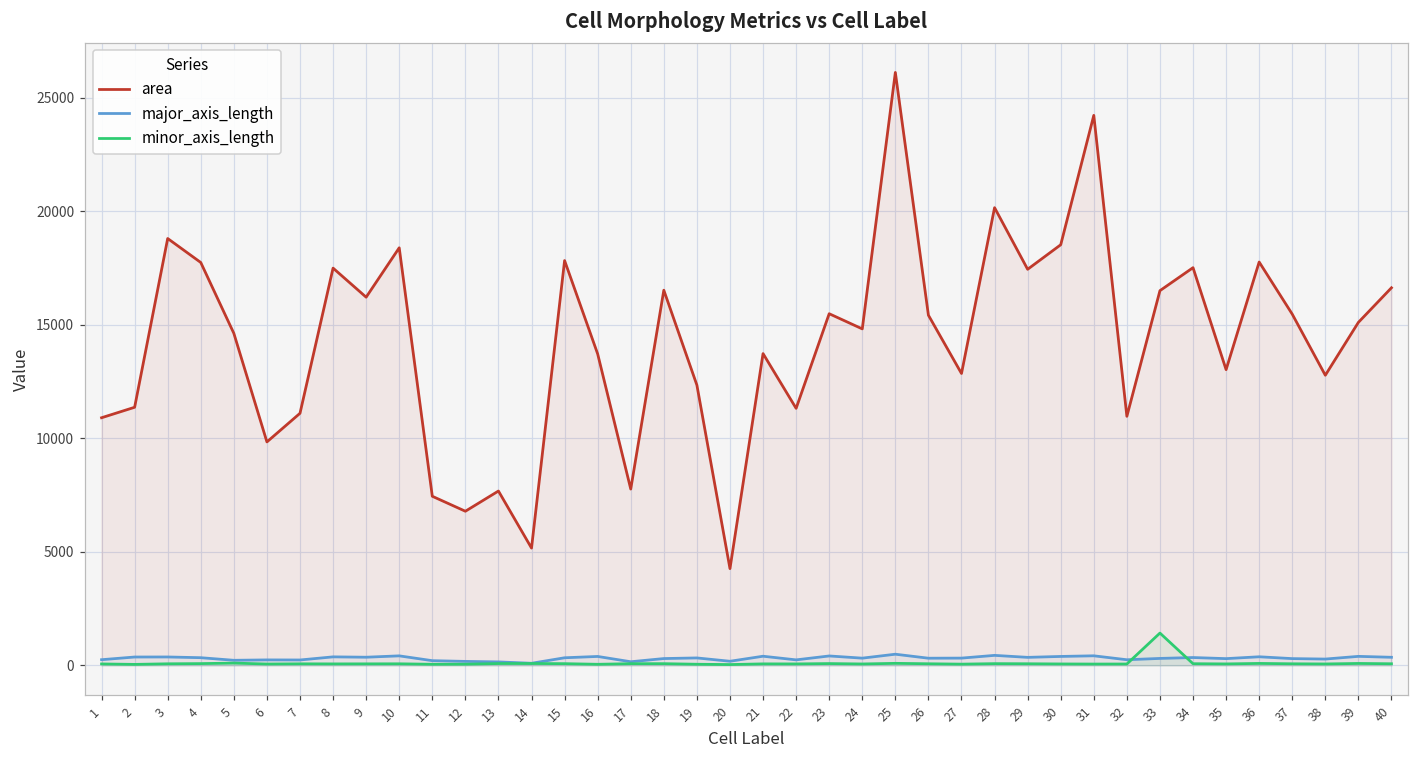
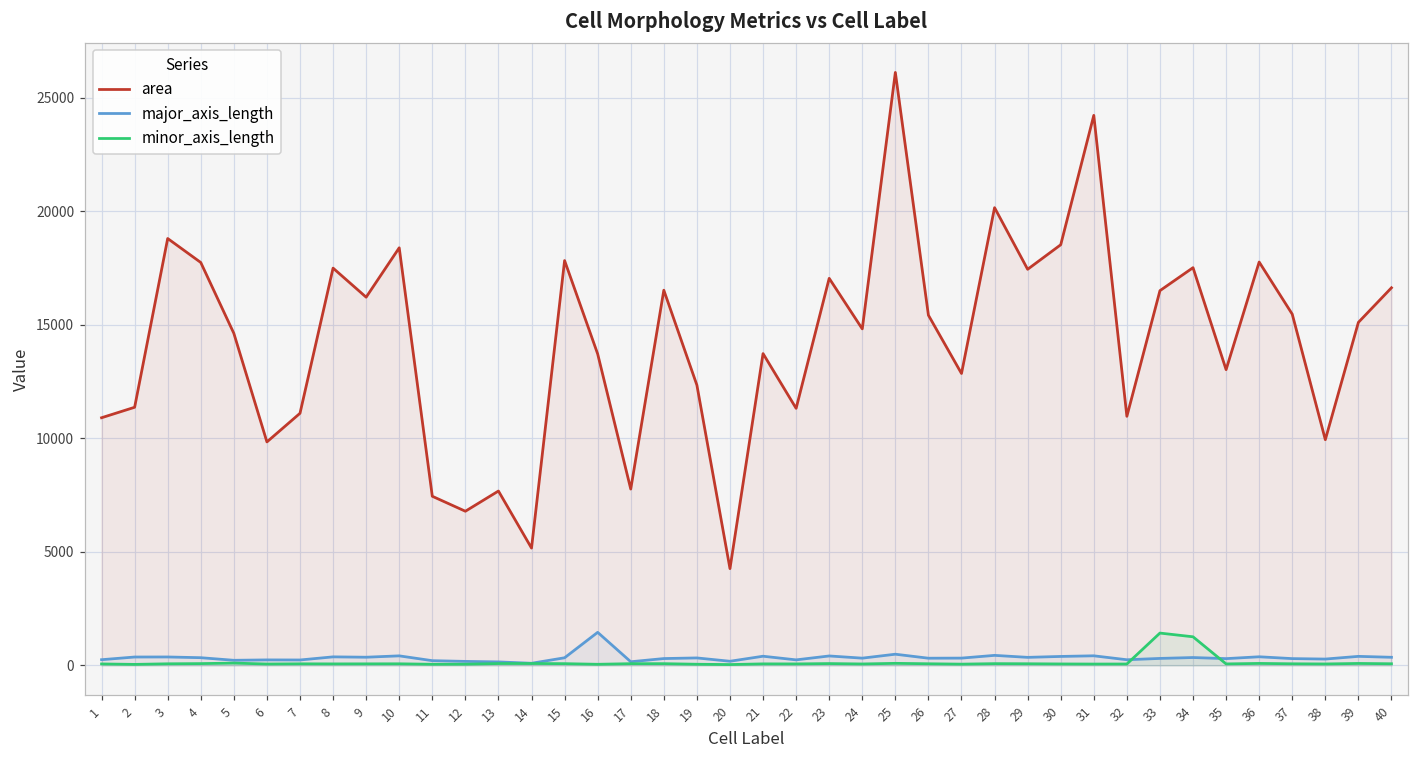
  {
    "area": {
      "1": 10900,
      "2": 11400,
      "3": 18800,
      "4": 17700,
      "5": 14600,
      "6": 9800,
      "7": 11100,
      "8": 17500,
      "9": 16200,
      "10": 18400,
      "11": 7400,
      "12": 6800,
      "13": 7700,
      "14": 5200,
      "15": 17800,
      "16": 13700,
      "17": 7800,
      "18": 16500,
      "19": 12300,
      "20": 4300,
      "21": 13700,
      "22": 11300,
-     "23": 15500,
+     "23": 17000,
      "24": 14800,
      "25": 26100,
      "26": 15400,
      "27": 12800,
      "28": 20200,
      "29": 17400,
      "30": 18500,
      "31": 24200,
      "32": 11000,
      "33": 16500,
      "34": 17500,
      "35": 13000,
      "36": 17800,
      "37": 15500,
-     "38": 12800,
+     "38": 9900,
      "39": 15100,
      "40": 16600
    },
    "major_axis_length": {
      "1": 200,
      "2": 400,
      "3": 400,
      "4": 300,
      "6": 200,
      "7": 200,
      "8": 400,
      "9": 400,
      "10": 400,
      "11": 200,
      "15": 300,
-     "16": 400,
+     "16": 1500,
      "18": 300,
      "19": 300,
      "20": 200,
      "21": 400,
      "22": 200,
      "23": 400,
      "24": 300,
      "25": 500,
      "26": 300,
      "27": 300,
      "28": 400,
      "29": 400,
      "30": 400,
      "31": 400,
      "32": 200,
      "33": 300,
      "34": 300,
      "35": 300,
      "36": 400,
      "37": 300,
      "38": 300,
      "39": 400,
      "40": 400
    },
    "minor_axis_length": {
      "1": 100,
      "2": 0,
      "3": 100,
      "4": 100,
      "6": 100,
      "7": 100,
      "8": 100,
      "9": 100,
      "10": 100,
      "11": 0,
      "15": 100,
      "16": 0,
      "18": 100,
      "19": 0,
      "20": 0,
      "21": 100,
      "22": 100,
      "23": 100,
      "24": 100,
      "25": 100,
      "26": 100,
      "27": 100,
      "28": 100,
      "29": 100,
      "30": 100,
      "31": 100,
      "32": 100,
      "33": 1400,
-     "34": 100,
+     "34": 1300,
      "35": 100,
      "36": 100,
      "37": 100,
      "38": 100,
      "39": 100,
      "40": 100
    }
  }
